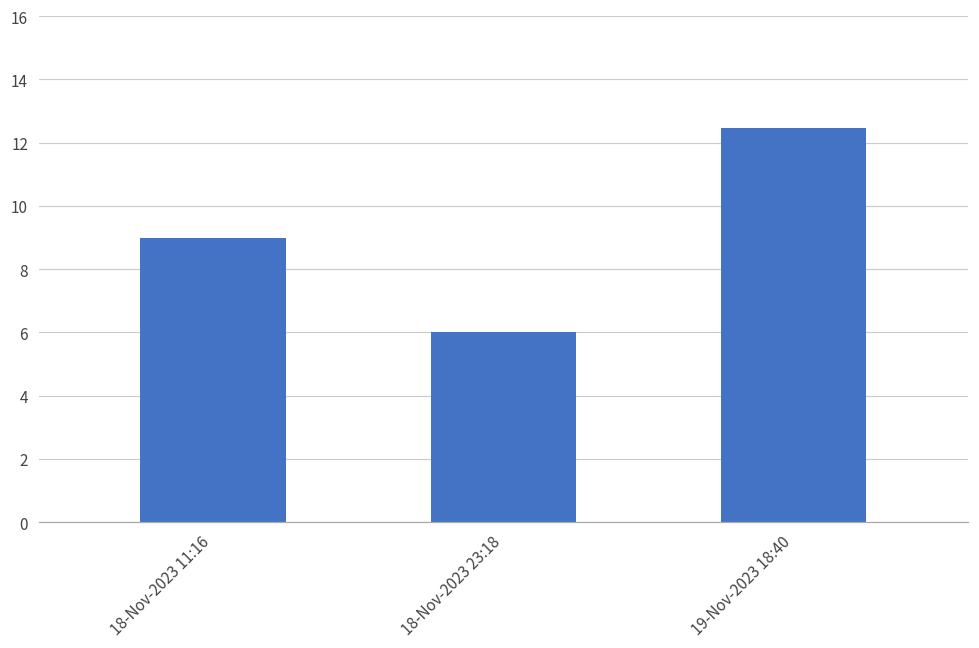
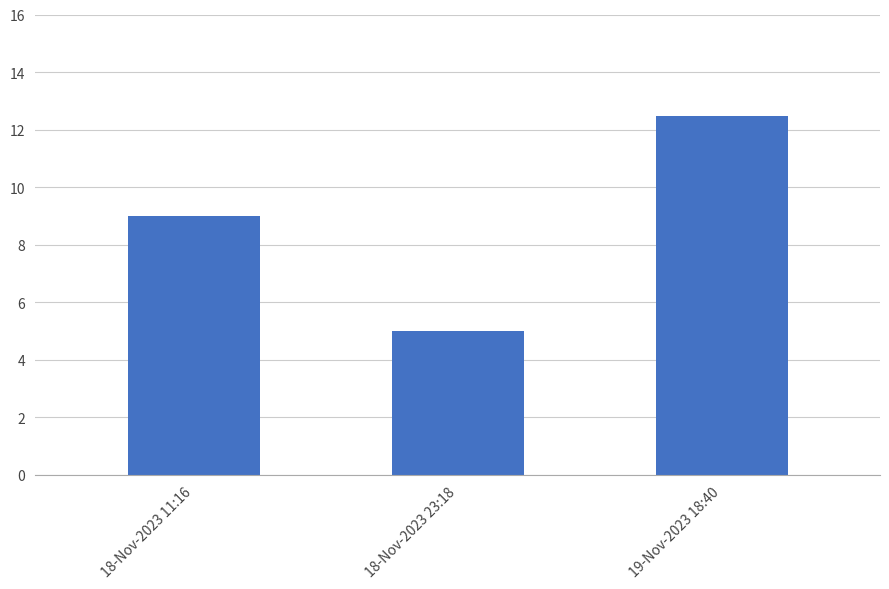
  {
    "18-Nov-2023 11:16": 9,
-   "18-Nov-2023 23:18": 6,
+   "18-Nov-2023 23:18": 5,
    "19-Nov-2023 18:40": 12.5
  }
